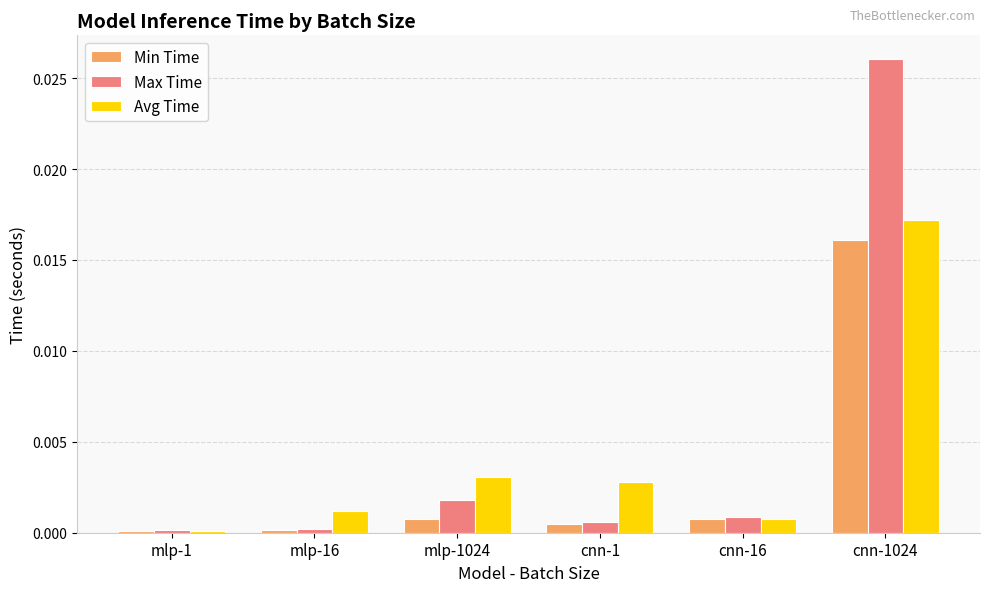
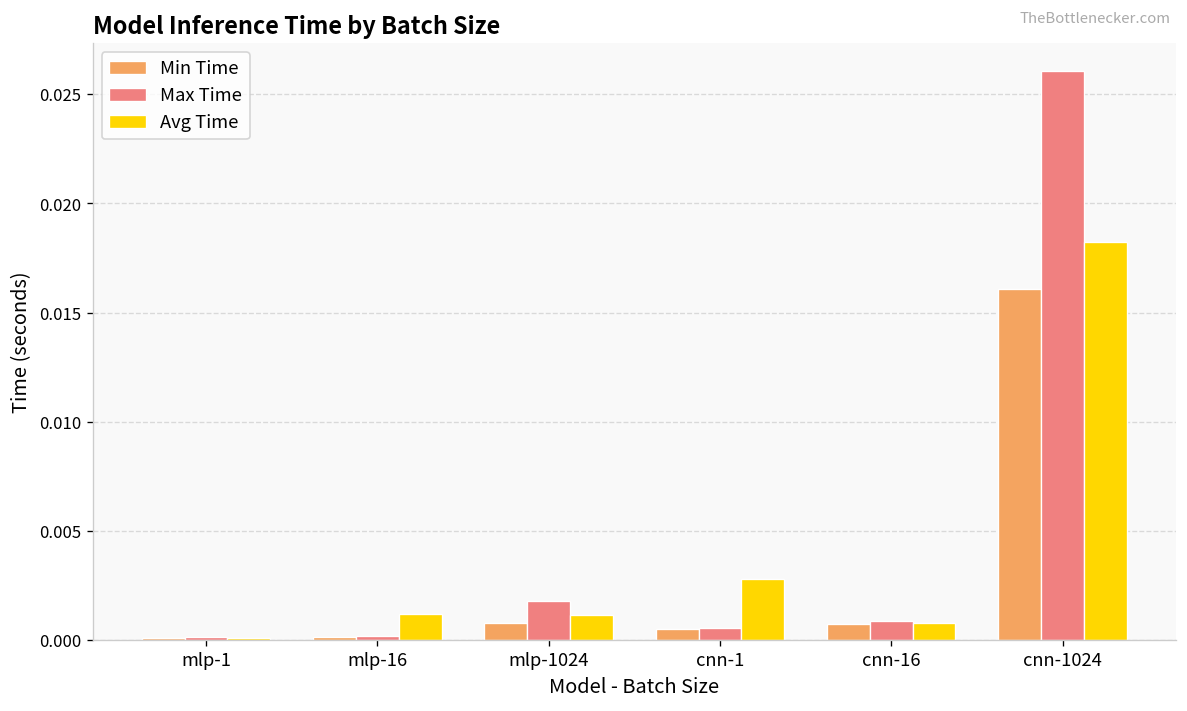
  {
    "Avg Time": {
      "mlp-16": 0.0012,
-     "mlp-1024": 0.0031,
+     "mlp-1024": 0.0011,
      "cnn-1": 0.0028,
      "cnn-16": 0.0008,
-     "cnn-1024": 0.0172
+     "cnn-1024": 0.0182
    }
  }
